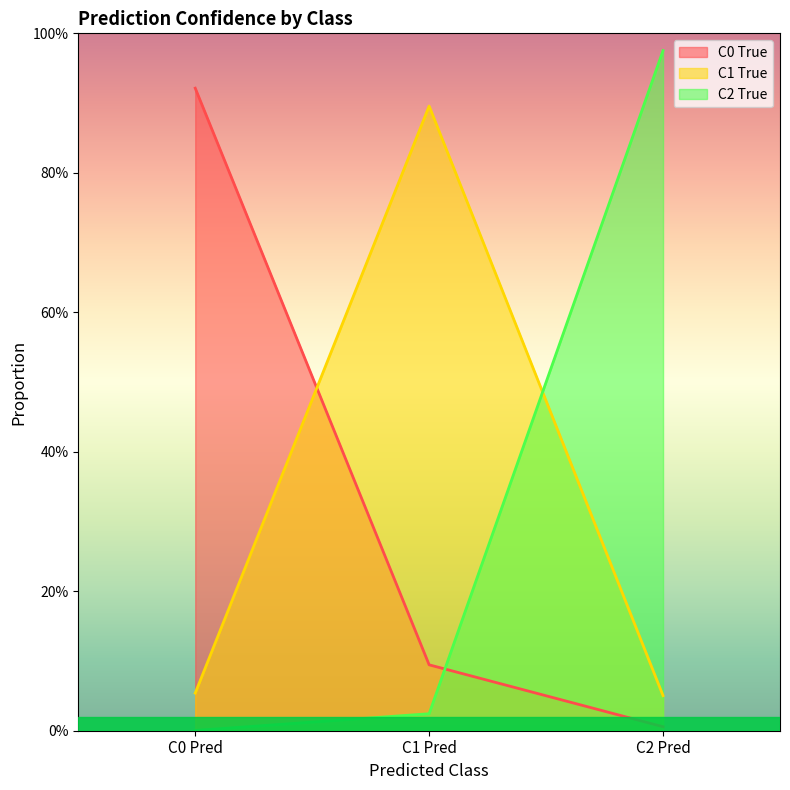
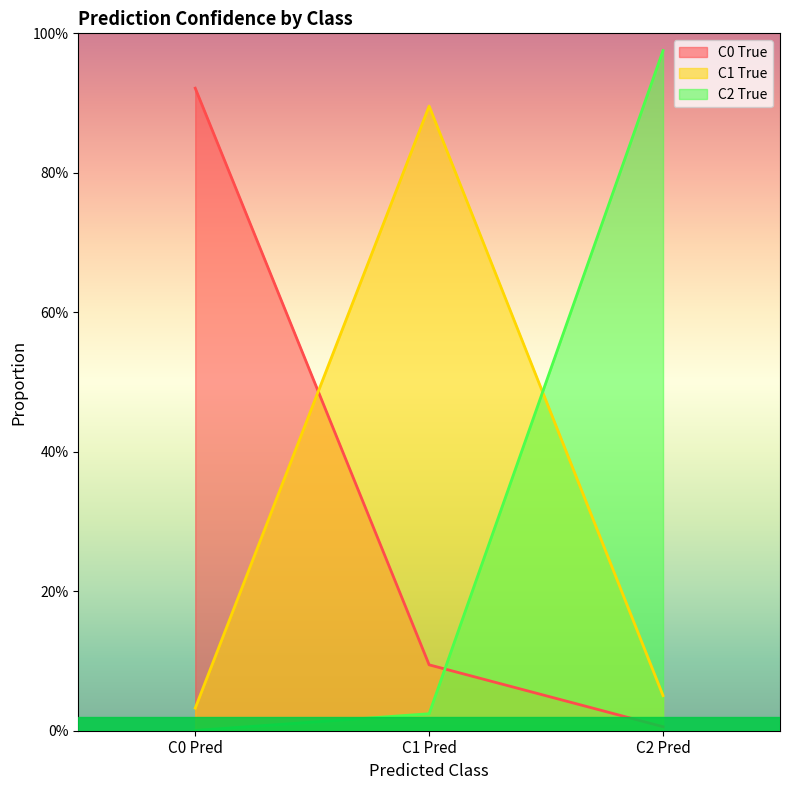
  {
    "C0 True": {
      "C0 Pred": "92%",
      "C1 Pred": "9%"
    },
    "C1 True": {
-     "C0 Pred": "5%",
+     "C0 Pred": "3%",
      "C1 Pred": "90%",
      "C2 Pred": "5%"
    },
    "C2 True": {
      "C1 Pred": "2%",
      "C2 Pred": "98%"
    }
  }
